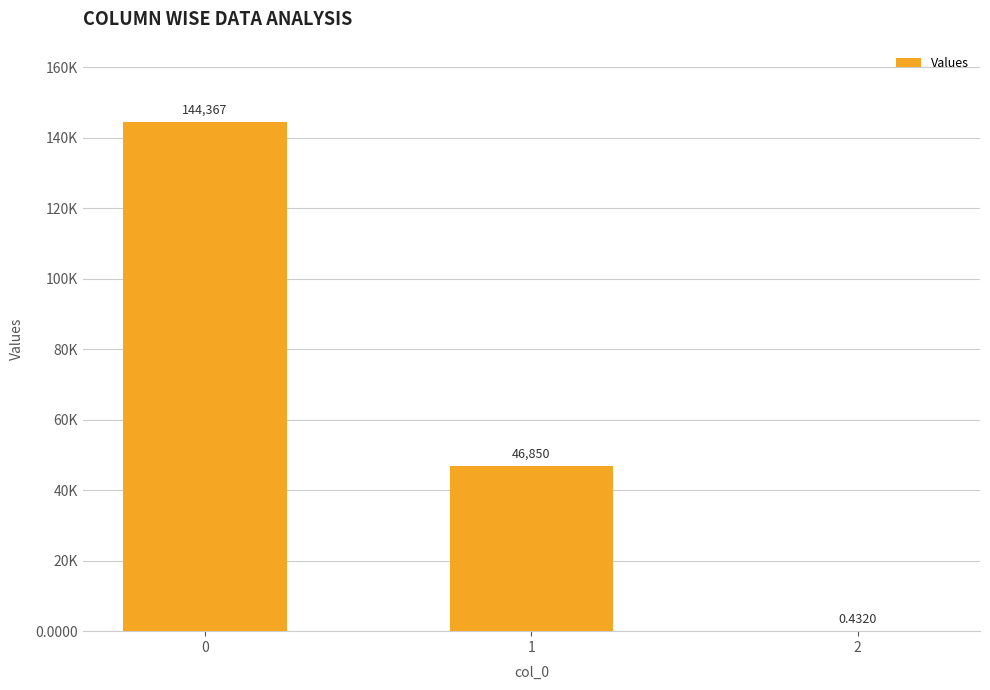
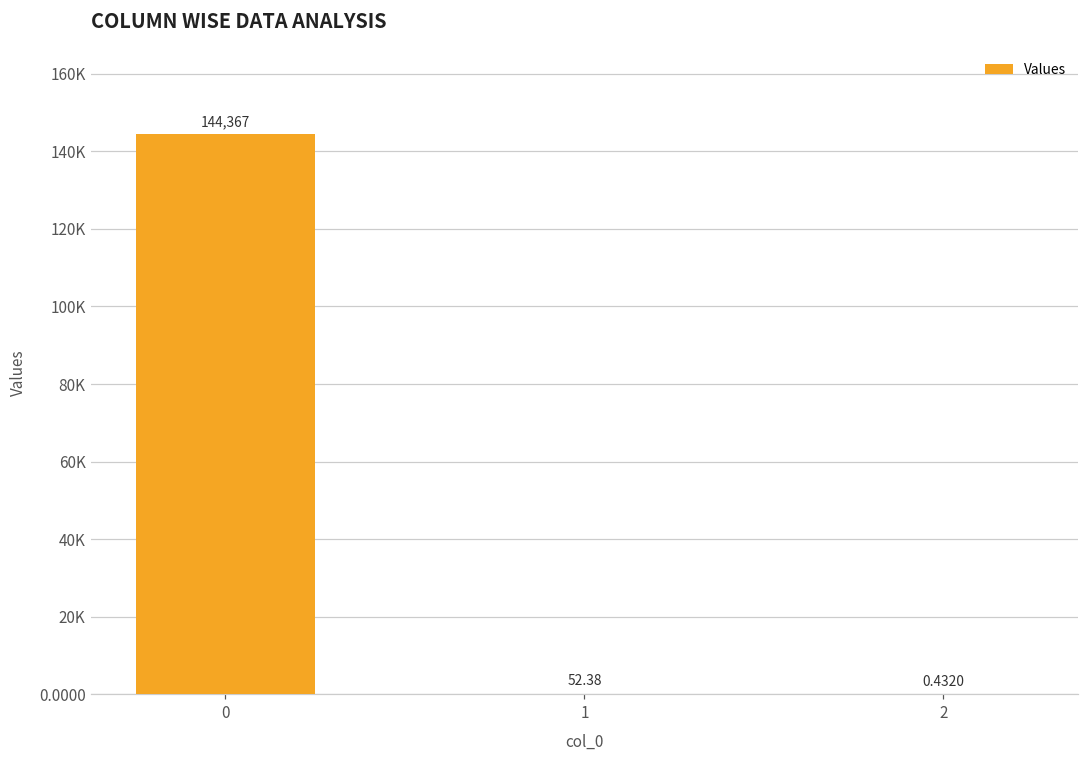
  {
    "0": "144,367",
-   "1": "46,850",
+   "1": "52.38",
    "2": "0.4320"
  }
